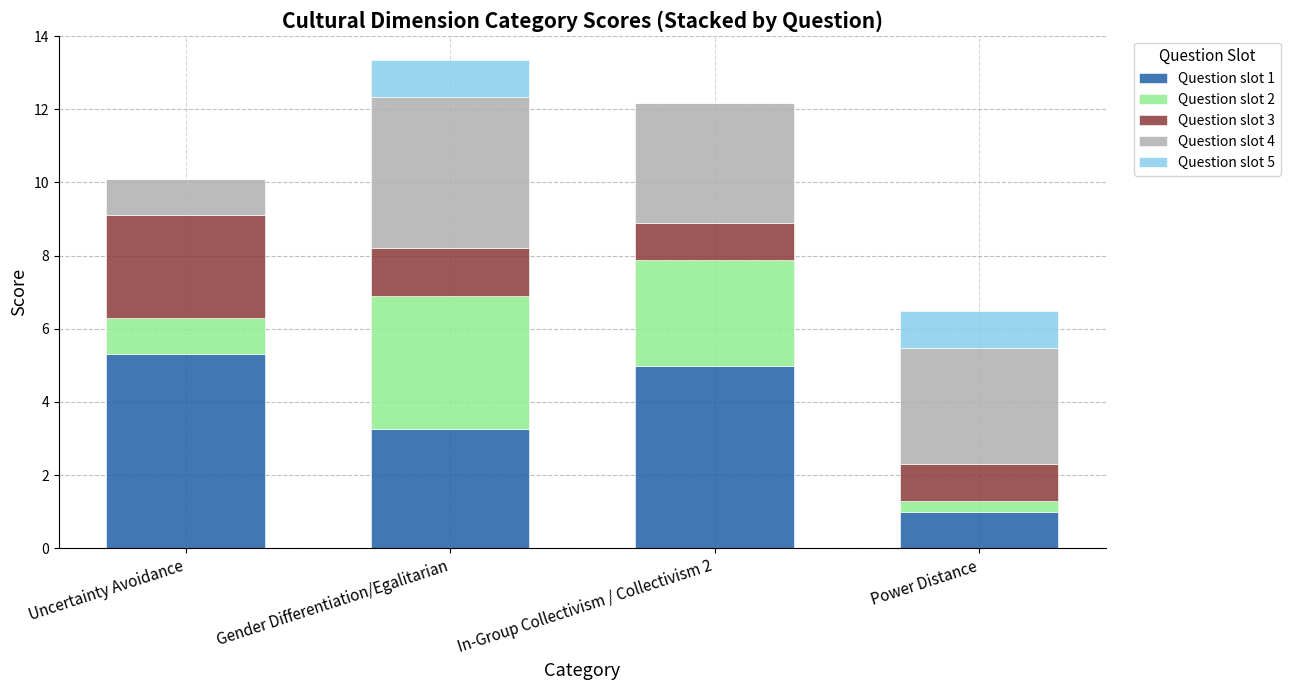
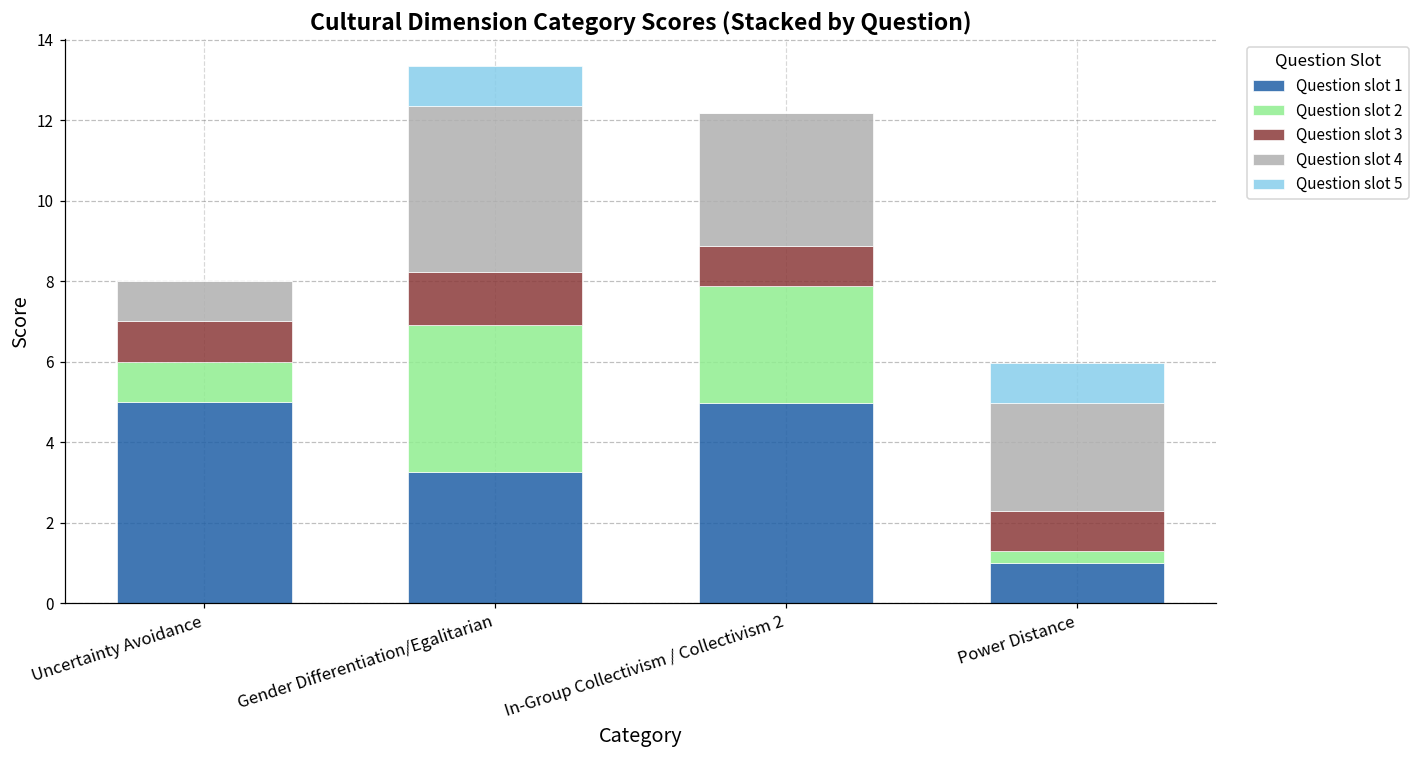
  {
    "Question slot 1": {
-     "Uncertainty Avoidance": 5.3,
+     "Uncertainty Avoidance": 5.0,
      "Gender Differentiation/Egalitarian": 3.3,
      "In-Group Collectivism / Collectivism 2": 5.0,
      "Power Distance": 1.0
    },
    "Question slot 2": {
      "Uncertainty Avoidance": 1.0,
      "Gender Differentiation/Egalitarian": 3.6,
      "In-Group Collectivism / Collectivism 2": 2.9,
      "Power Distance": 0.3
    },
    "Question slot 3": {
-     "Uncertainty Avoidance": 2.8,
+     "Uncertainty Avoidance": 1.0,
      "Gender Differentiation/Egalitarian": 1.3,
      "In-Group Collectivism / Collectivism 2": 1.0,
      "Power Distance": 1.0
    },
    "Question slot 4": {
      "Uncertainty Avoidance": 1.0,
      "Gender Differentiation/Egalitarian": 4.1,
      "In-Group Collectivism / Collectivism 2": 3.3,
-     "Power Distance": 3.2
+     "Power Distance": 2.7
    },
    "Question slot 5": {
      "Uncertainty Avoidance": 0.0,
      "Gender Differentiation/Egalitarian": 1.0,
      "In-Group Collectivism / Collectivism 2": 0.0,
      "Power Distance": 1.0
    }
  }
